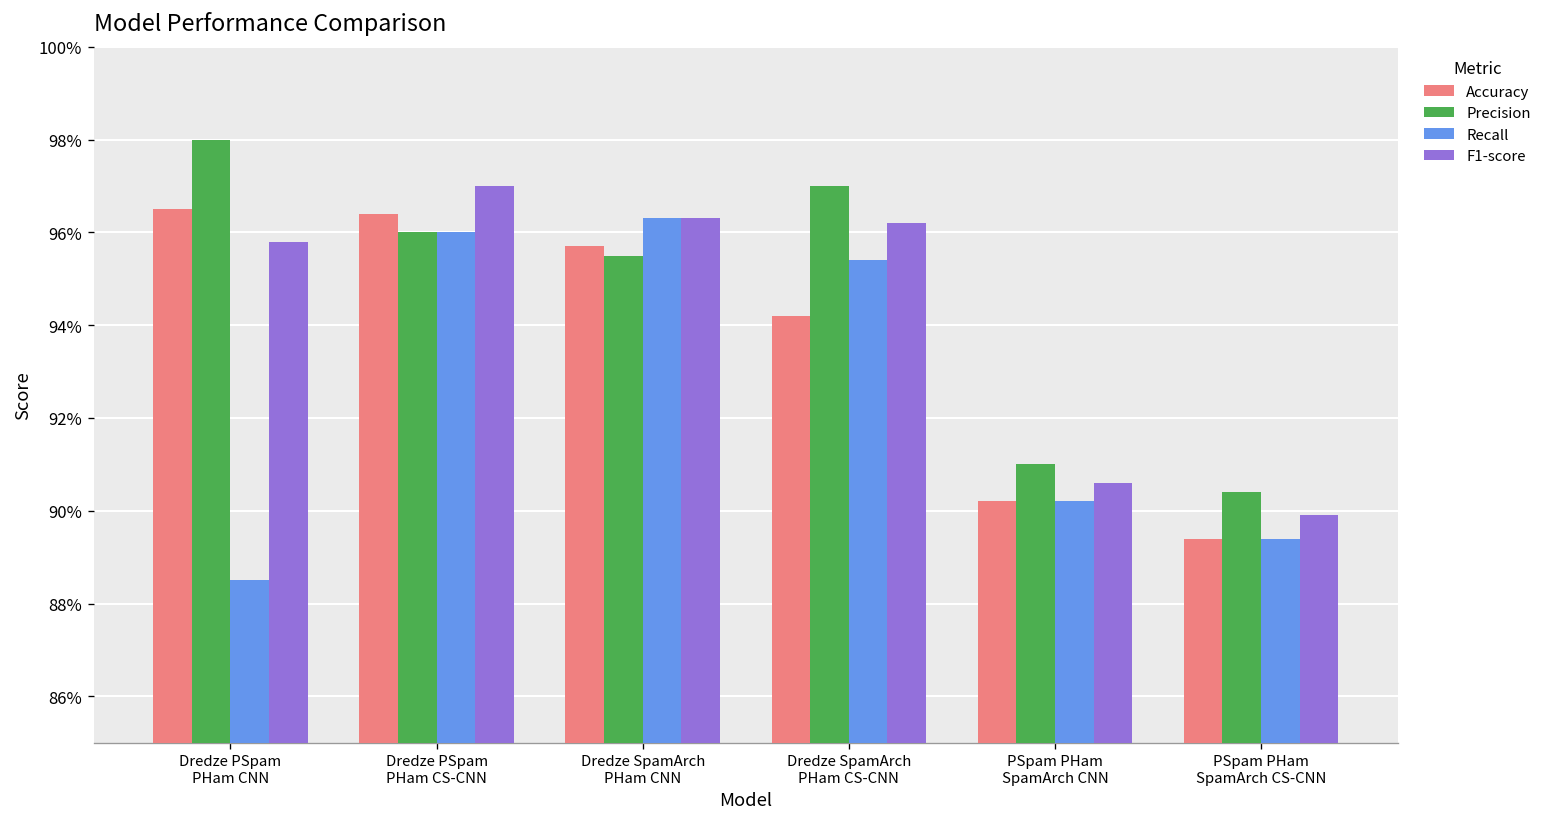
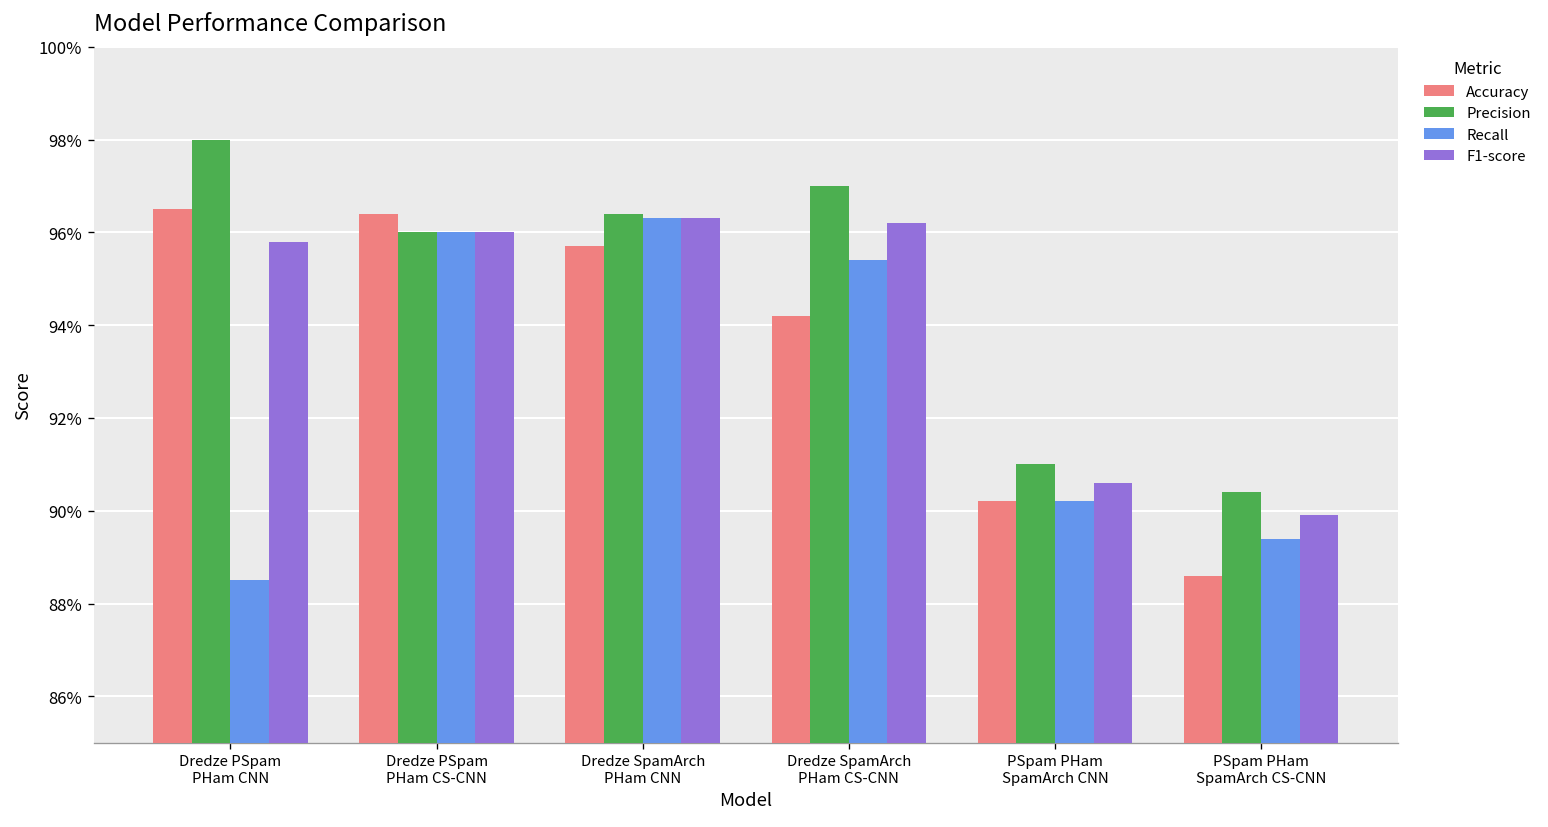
  {
    "Accuracy": {
      "Dredze PSpam PHam CNN": "96.5%",
      "Dredze PSpam PHam CS-CNN": "96.4%",
      "Dredze SpamArch PHam CNN": "95.7%",
      "Dredze SpamArch PHam CS-CNN": "94.2%",
      "PSpam PHam SpamArch CNN": "90.2%",
-     "PSpam PHam SpamArch CS-CNN": "89.4%"
+     "PSpam PHam SpamArch CS-CNN": "88.6%"
    },
    "Precision": {
      "Dredze PSpam PHam CNN": "98.0%",
      "Dredze PSpam PHam CS-CNN": "96.0%",
-     "Dredze SpamArch PHam CNN": "95.5%",
+     "Dredze SpamArch PHam CNN": "96.4%",
      "Dredze SpamArch PHam CS-CNN": "97.0%",
      "PSpam PHam SpamArch CNN": "91.0%",
      "PSpam PHam SpamArch CS-CNN": "90.4%"
    },
    "Recall": {
      "Dredze PSpam PHam CNN": "88.5%",
      "Dredze PSpam PHam CS-CNN": "96.0%",
      "Dredze SpamArch PHam CNN": "96.3%",
      "Dredze SpamArch PHam CS-CNN": "95.4%",
      "PSpam PHam SpamArch CNN": "90.2%",
      "PSpam PHam SpamArch CS-CNN": "89.4%"
    },
    "F1-score": {
      "Dredze PSpam PHam CNN": "95.8%",
-     "Dredze PSpam PHam CS-CNN": "97.0%",
+     "Dredze PSpam PHam CS-CNN": "96.0%",
      "Dredze SpamArch PHam CNN": "96.3%",
      "Dredze SpamArch PHam CS-CNN": "96.2%",
      "PSpam PHam SpamArch CNN": "90.6%",
      "PSpam PHam SpamArch CS-CNN": "89.9%"
    }
  }
